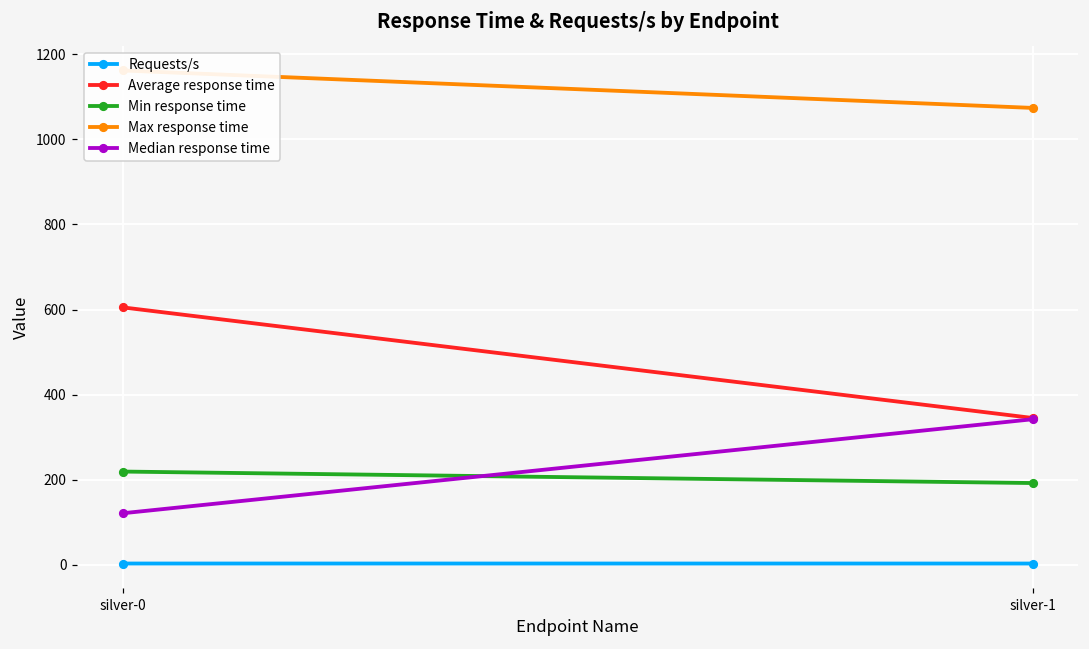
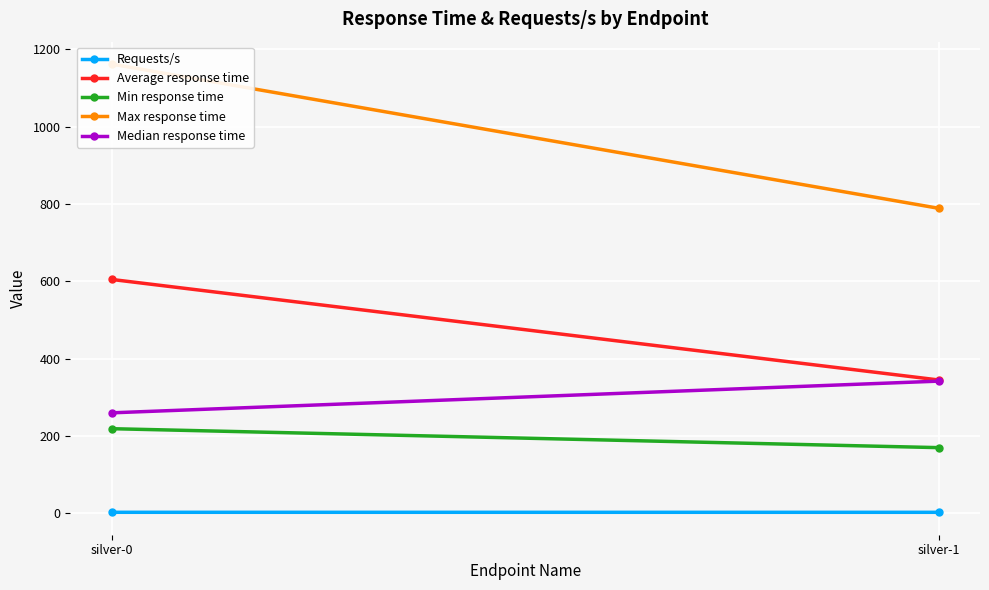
  {
    "Requests/s": {
      "silver-0": 0,
      "silver-1": 0
    },
    "Average response time": {
      "silver-0": 610
    },
    "Min response time": {
      "silver-0": 220,
-     "silver-1": 190
+     "silver-1": 170
    },
    "Max response time": {
-     "silver-1": 1070
+     "silver-1": 790
    },
    "Median response time": {
-     "silver-0": 120
+     "silver-0": 260
    }
  }
